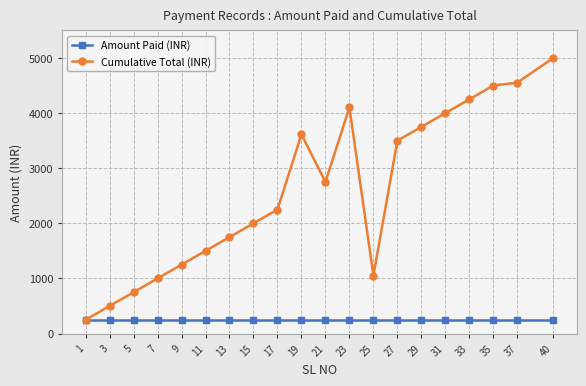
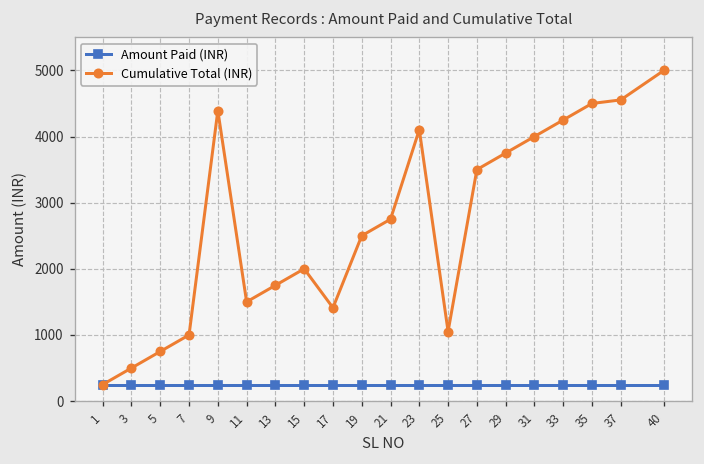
  {
    "Amount Paid (INR)": {
      "3": 300,
      "5": 300,
      "7": 300,
      "9": 300,
      "11": 300,
      "13": 300,
      "15": 300,
      "17": 300,
      "19": 300,
      "21": 300,
      "23": 300,
      "25": 300,
      "27": 300,
      "29": 300,
      "31": 300,
      "33": 300,
      "35": 300,
      "37": 300,
      "40": 300
    },
    "Cumulative Total (INR)": {
      "3": 500,
      "5": 800,
      "7": 1000,
-     "9": 1300,
+     "9": 4400,
      "11": 1500,
      "13": 1800,
      "15": 2000,
-     "17": 2300,
-     "19": 3600,
+     "17": 1400,
+     "19": 2500,
      "21": 2800,
      "23": 4100,
      "25": 1100,
      "27": 3500,
      "29": 3800,
      "31": 4000,
      "33": 4300,
      "35": 4500,
      "37": 4600,
      "40": 5000
    }
  }
